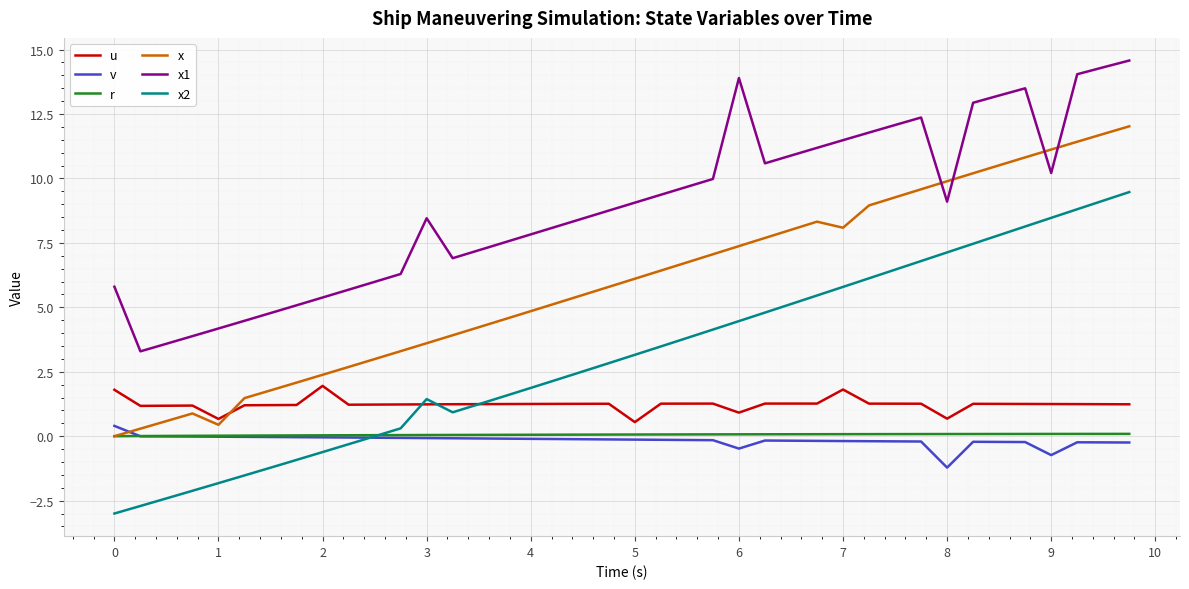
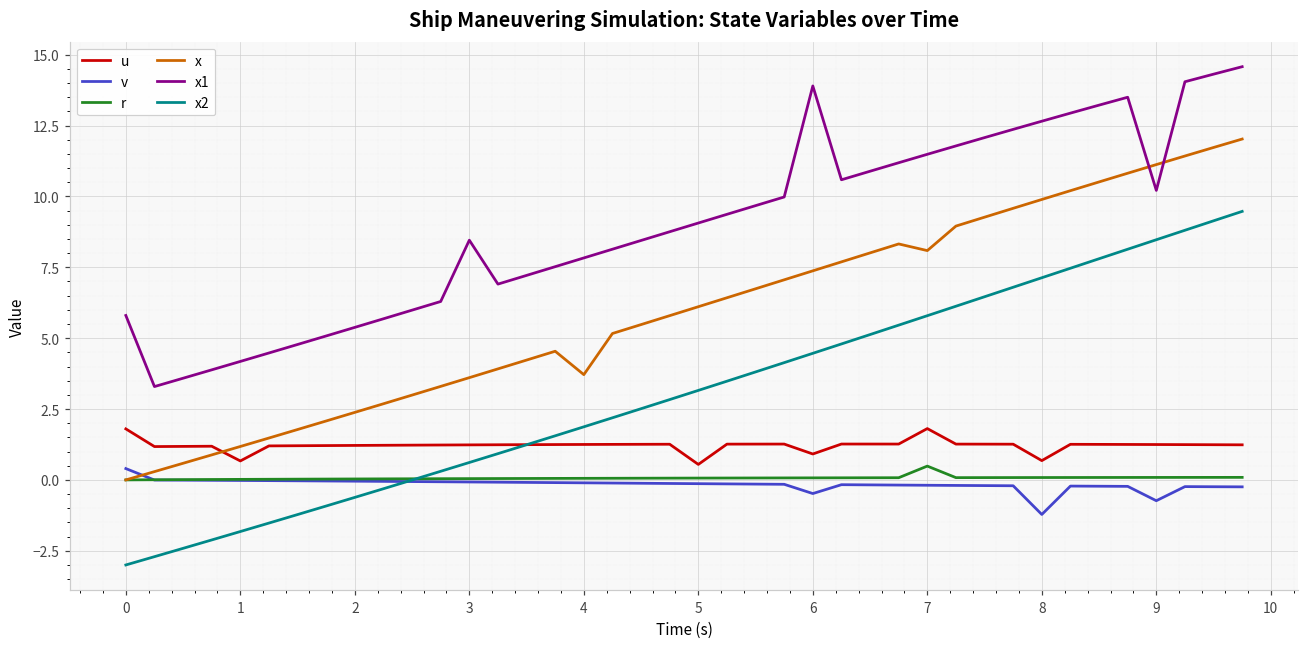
  {
    "u": {
      "0": 1.8,
      "1": 0.7,
-     "2": 2.0,
+     "2": 1.2,
      "3": 1.2,
      "4": 1.3,
      "5": 0.5,
      "6": 0.9,
      "7": 1.8,
      "8": 0.7,
      "9": 1.2
    },
    "v": {
      "0": 0.4,
      "3": -0.1,
      "4": -0.1,
      "5": -0.1,
      "6": -0.5,
      "7": -0.2,
      "8": -1.2,
      "9": -0.7
    },
    "r": {
      "3": 0.0,
      "4": 0.1,
      "5": 0.1,
      "6": 0.1,
-     "7": 0.1,
+     "7": 0.5,
      "8": 0.1,
      "9": 0.1
    },
    "x": {
-     "1": 0.4,
+     "1": 1.2,
      "2": 2.4,
      "3": 3.6,
-     "4": 4.9,
+     "4": 3.7,
      "5": 6.1,
      "6": 7.4,
      "7": 8.1,
      "8": 9.9,
      "9": 11.1
    },
    "x1": {
      "0": 5.8,
      "1": 4.2,
      "2": 5.4,
      "3": 8.5,
      "4": 7.8,
      "5": 9.1,
      "6": 13.9,
      "7": 11.5,
-     "8": 9.1,
+     "8": 12.7,
      "9": 10.2
    },
    "x2": {
      "0": -3.0,
      "1": -1.8,
      "2": -0.6,
-     "3": 1.4,
+     "3": 0.6,
      "4": 1.9,
      "5": 3.2,
      "6": 4.5,
      "7": 5.8,
      "8": 7.1,
      "9": 8.5
    }
  }
